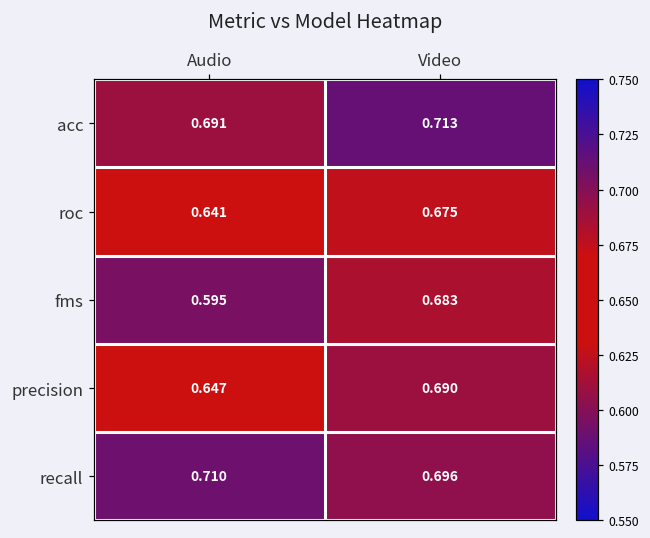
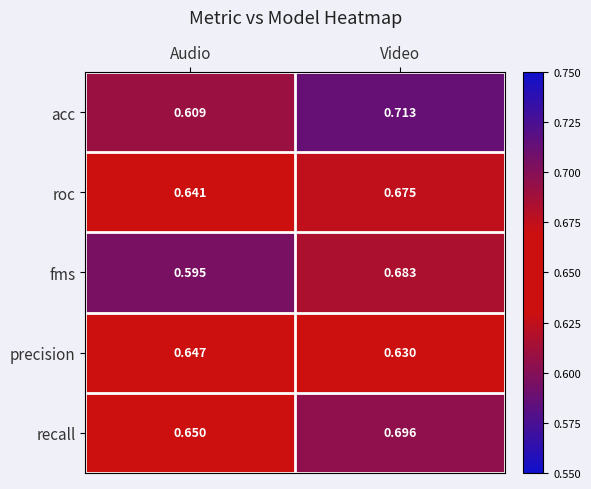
  {
    "acc": {
-     "Audio": 0.691,
+     "Audio": 0.609,
      "Video": 0.713
    },
    "roc": {
      "Audio": 0.641,
      "Video": 0.675
    },
    "fms": {
      "Audio": 0.595,
      "Video": 0.683
    },
    "precision": {
      "Audio": 0.647,
-     "Video": 0.690
+     "Video": 0.630
    },
    "recall": {
-     "Audio": 0.710,
+     "Audio": 0.650,
      "Video": 0.696
    }
  }
